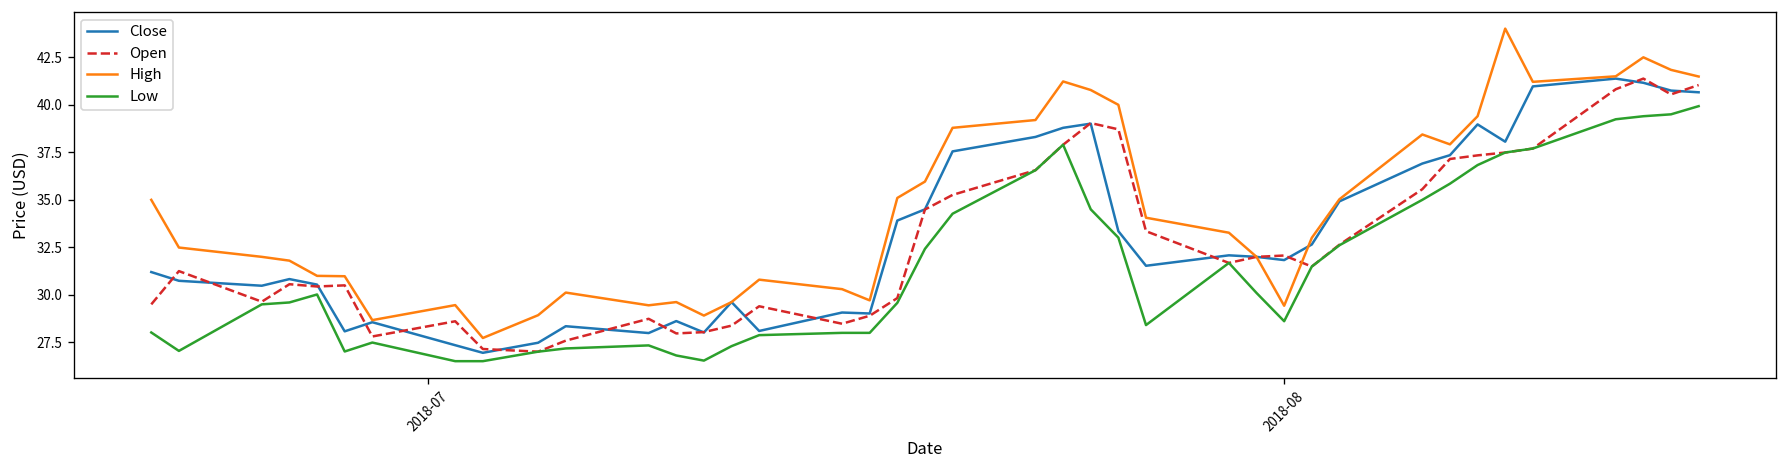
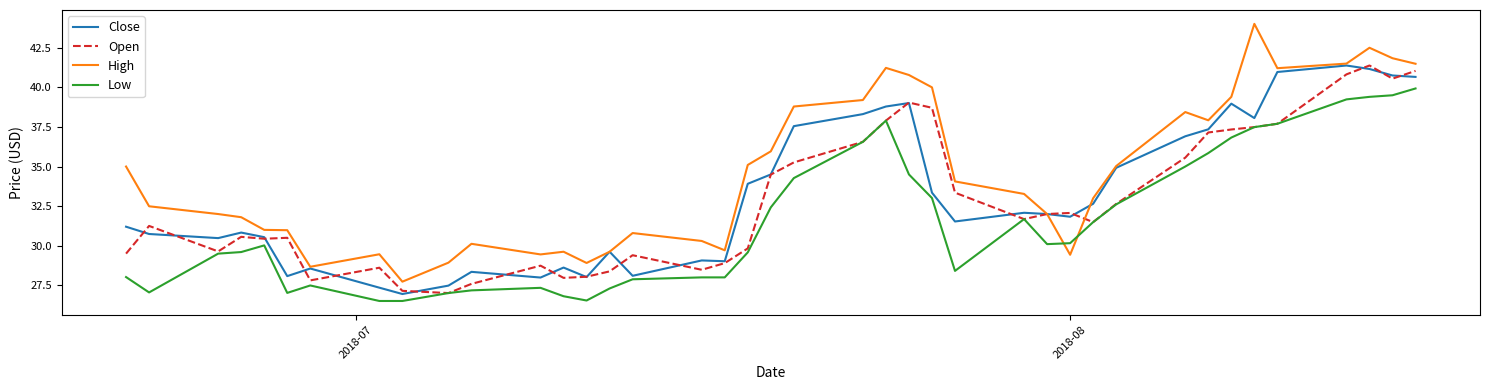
  {
    "Close": {
      "2018-08": 31.8
    },
    "Open": {
      "2018-08": 32.1
    },
    "High": {
      "2018-08": 29.4
    },
    "Low": {
-     "2018-08": 28.6
+     "2018-08": 30.2
    }
  }
